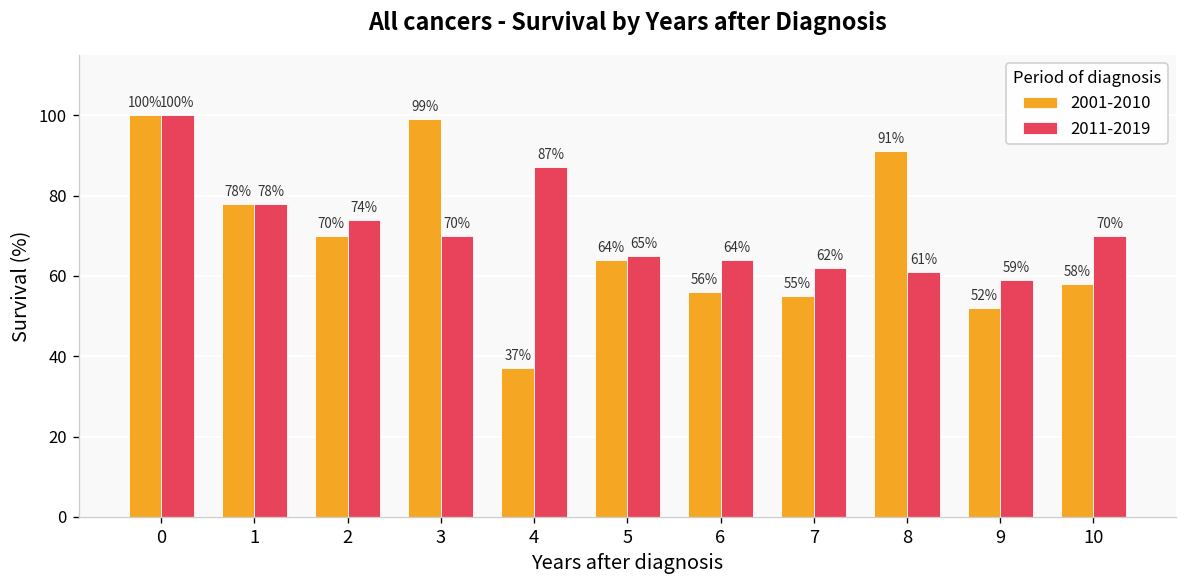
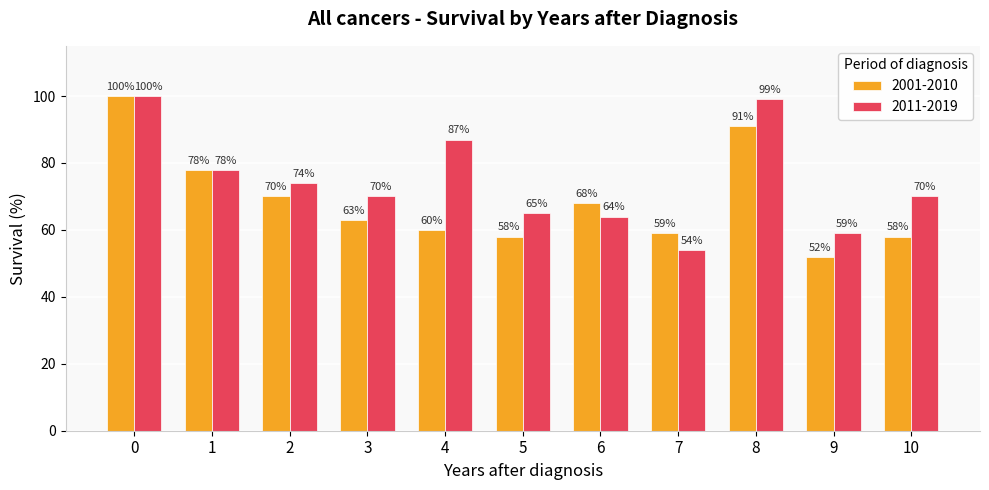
  {
    "2001-2010": {
      "0": "100%",
      "1": "78%",
      "2": "70%",
-     "3": "99%",
-     "4": "37%",
-     "5": "64%",
-     "6": "56%",
-     "7": "55%",
+     "3": "63%",
+     "4": "60%",
+     "5": "58%",
+     "6": "68%",
+     "7": "59%",
      "8": "91%",
      "9": "52%",
      "10": "58%"
    },
    "2011-2019": {
      "0": "100%",
      "1": "78%",
      "2": "74%",
      "3": "70%",
      "4": "87%",
      "5": "65%",
      "6": "64%",
-     "7": "62%",
-     "8": "61%",
+     "7": "54%",
+     "8": "99%",
      "9": "59%",
      "10": "70%"
    }
  }
